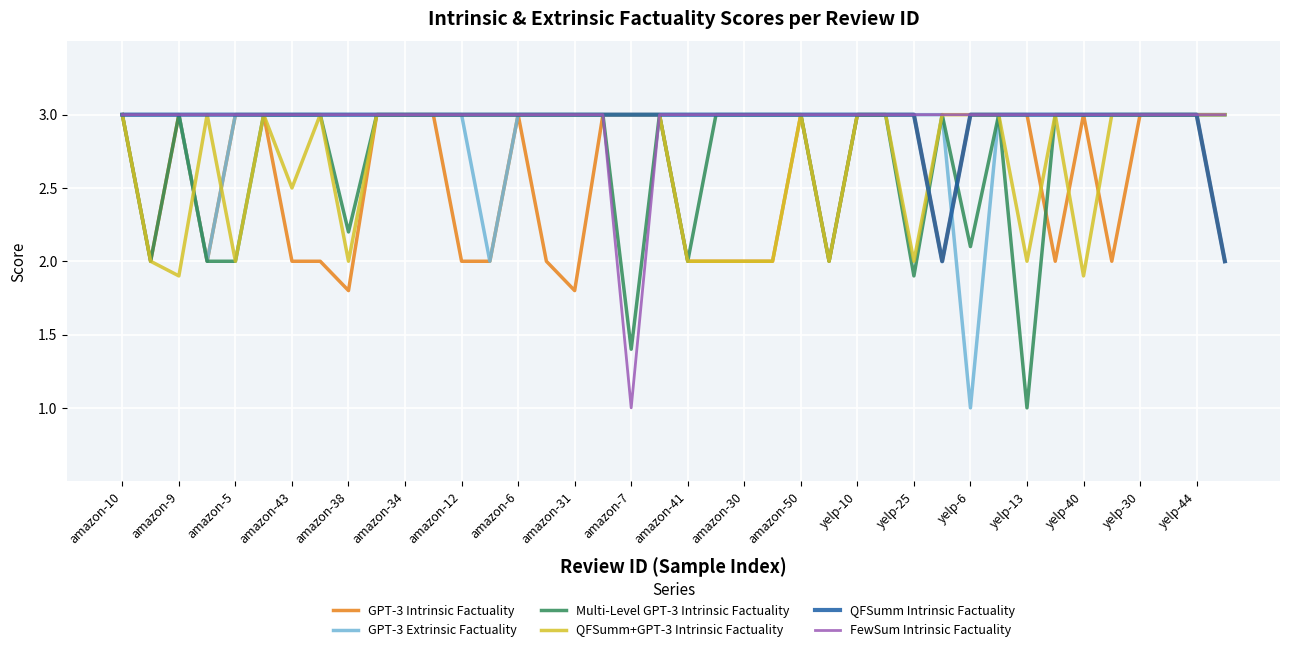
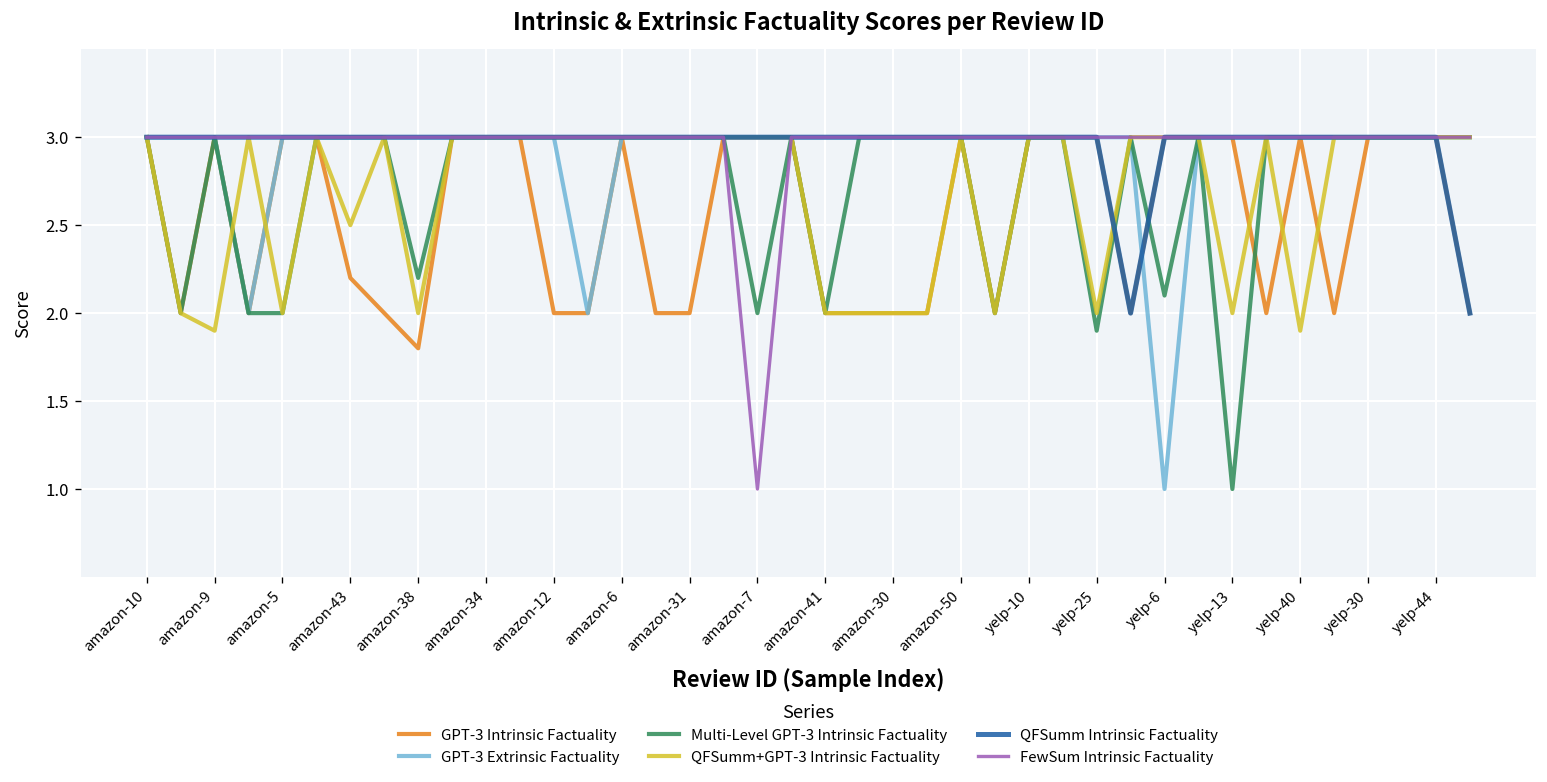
  {
    "GPT-3 Intrinsic Factuality": {
-     "amazon-43": 2.0,
+     "amazon-43": 2.2,
      "amazon-38": 1.8,
      "amazon-12": 2.0,
-     "amazon-31": 1.8
+     "amazon-31": 2.0
    },
    "GPT-3 Extrinsic Factuality": {
      "yelp-6": 1.0
    },
    "Multi-Level GPT-3 Intrinsic Factuality": {
      "amazon-38": 2.2,
-     "amazon-7": 1.4,
+     "amazon-7": 2.0,
      "yelp-25": 1.9,
      "yelp-6": 2.1,
      "yelp-13": 1.0
    },
    "QFSumm+GPT-3 Intrinsic Factuality": {
      "amazon-9": 1.9,
      "amazon-43": 2.5,
      "amazon-38": 2.0,
      "yelp-25": 2.0,
      "yelp-13": 2.0,
      "yelp-40": 1.9
    },
    "FewSum Intrinsic Factuality": {
      "amazon-7": 1.0
    }
  }
